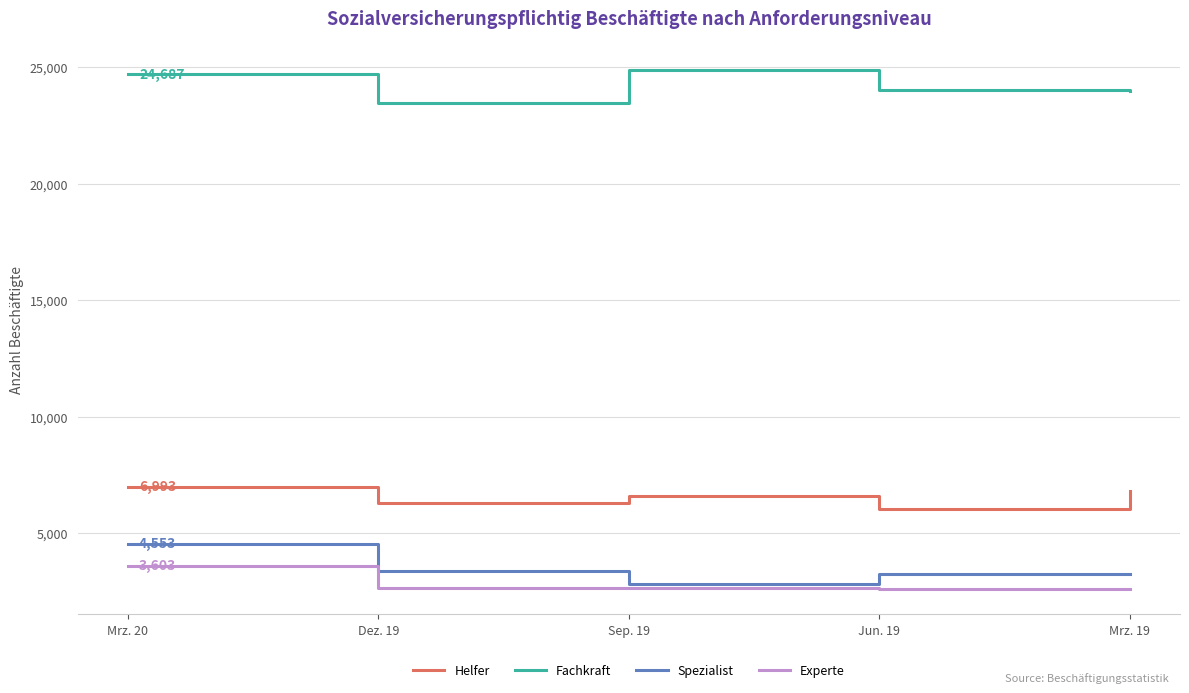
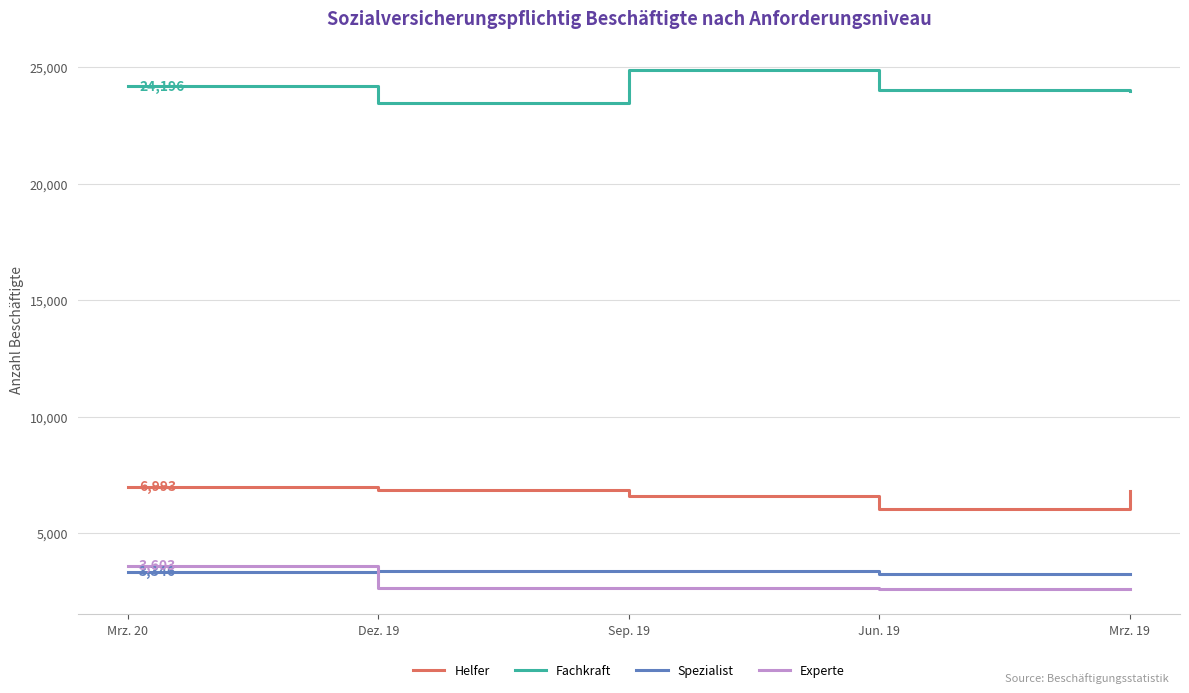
  {
    "Helfer": {
-     "Dez. 19": "6,300",
+     "Dez. 19": "6,800",
      "Sep. 19": "6,600",
      "Jun. 19": "6,000",
      "Mrz. 19": "6,800"
    },
    "Fachkraft": {
-     "Mrz. 20": "24,687"
+     "Mrz. 20": "24,196"
    },
    "Spezialist": {
-     "Mrz. 20": "4,553",
-     "Sep. 19": "2,800"
+     "Mrz. 20": "3,346",
+     "Sep. 19": "3,400"
    },
    "Experte": {
      "Dez. 19": "2,600",
      "Sep. 19": "2,600",
      "Jun. 19": "2,600",
      "Mrz. 19": "2,600"
    }
  }
